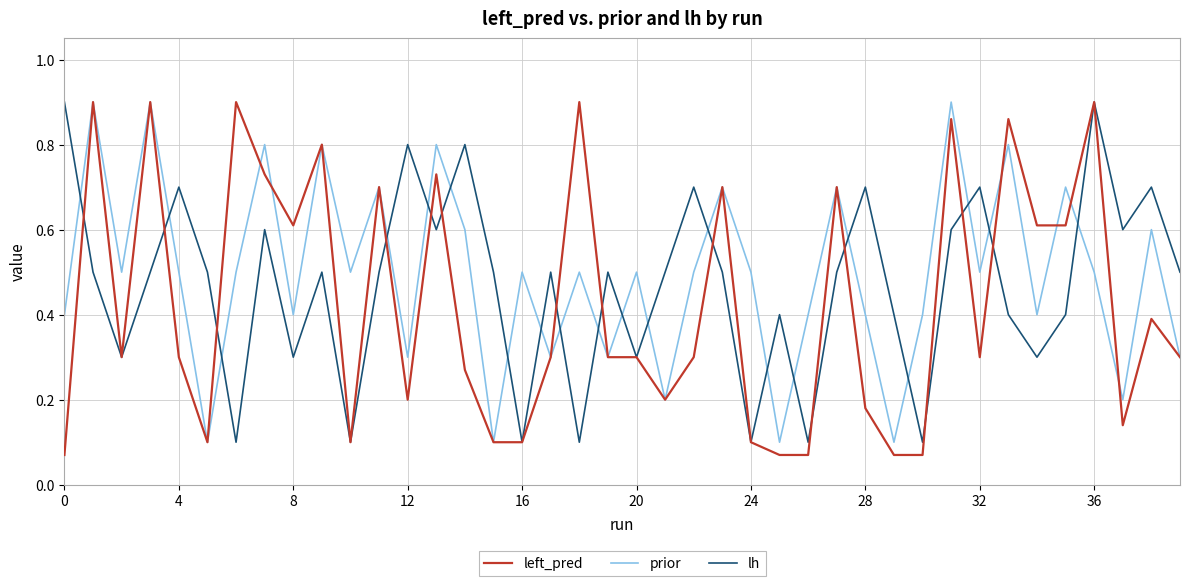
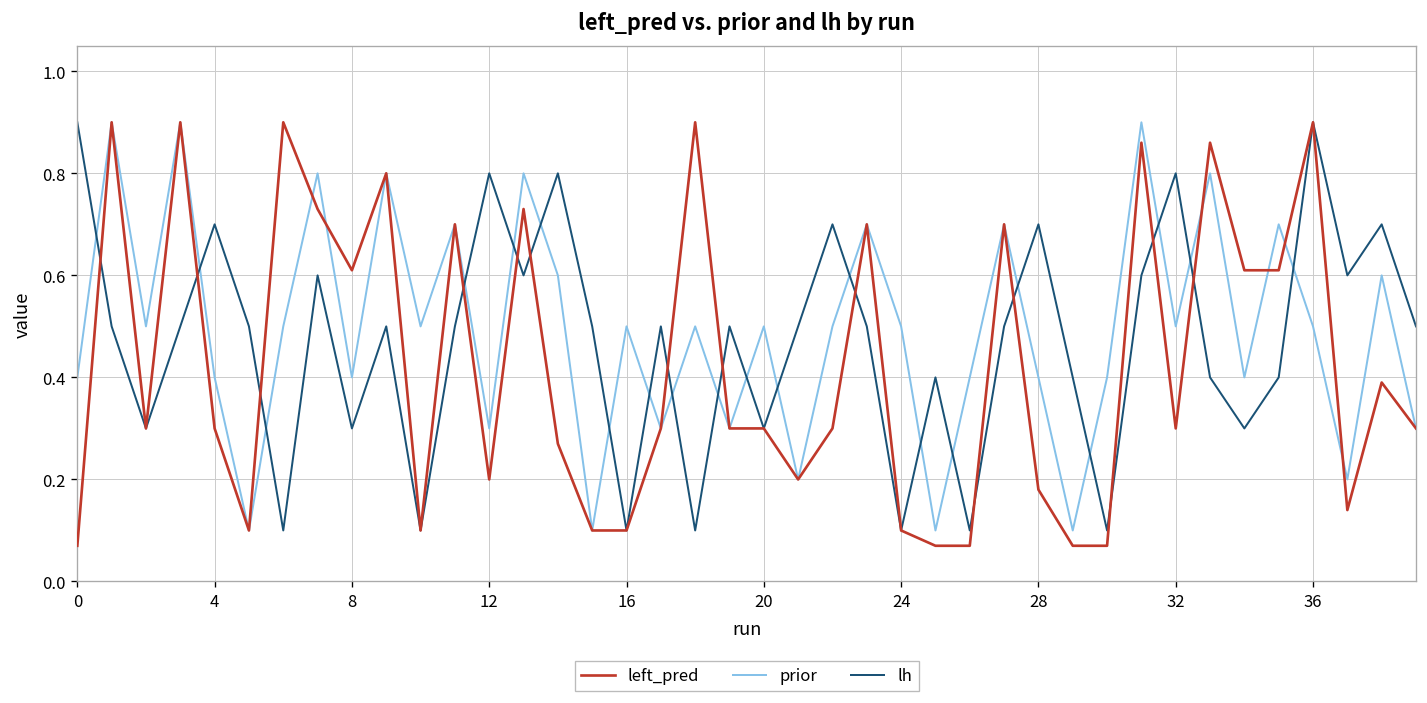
  {
    "left_pred": {
      "0": 0.07,
      "4": 0.3,
      "8": 0.61,
      "12": 0.2,
      "28": 0.18,
      "32": 0.3
    },
    "prior": {
      "0": 0.4,
-     "4": 0.5,
+     "4": 0.4,
      "8": 0.4,
      "12": 0.3,
      "16": 0.5,
      "20": 0.5,
      "24": 0.5,
      "28": 0.4,
      "32": 0.5,
      "36": 0.5
    },
    "lh": {
      "0": 0.9,
      "4": 0.7,
      "8": 0.3,
      "12": 0.8,
      "28": 0.7,
-     "32": 0.7
+     "32": 0.8
    }
  }
